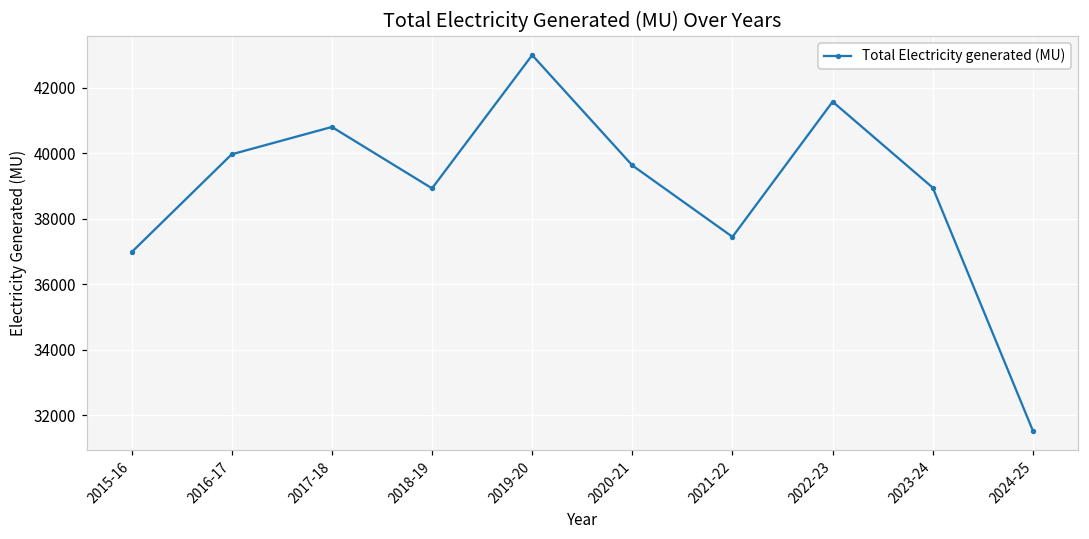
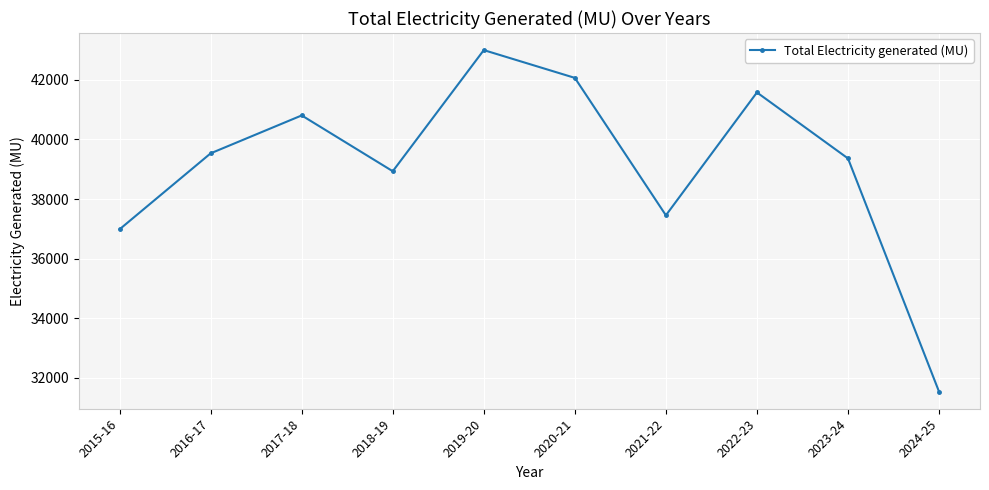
  {
    "2015-16": 37000,
-   "2016-17": 40000,
+   "2016-17": 39500,
    "2017-18": 40800,
    "2018-19": 38900,
    "2019-20": 43000,
-   "2020-21": 39600,
+   "2020-21": 42100,
    "2021-22": 37500,
    "2022-23": 41600,
-   "2023-24": 39000,
+   "2023-24": 39400,
    "2024-25": 31500
  }
